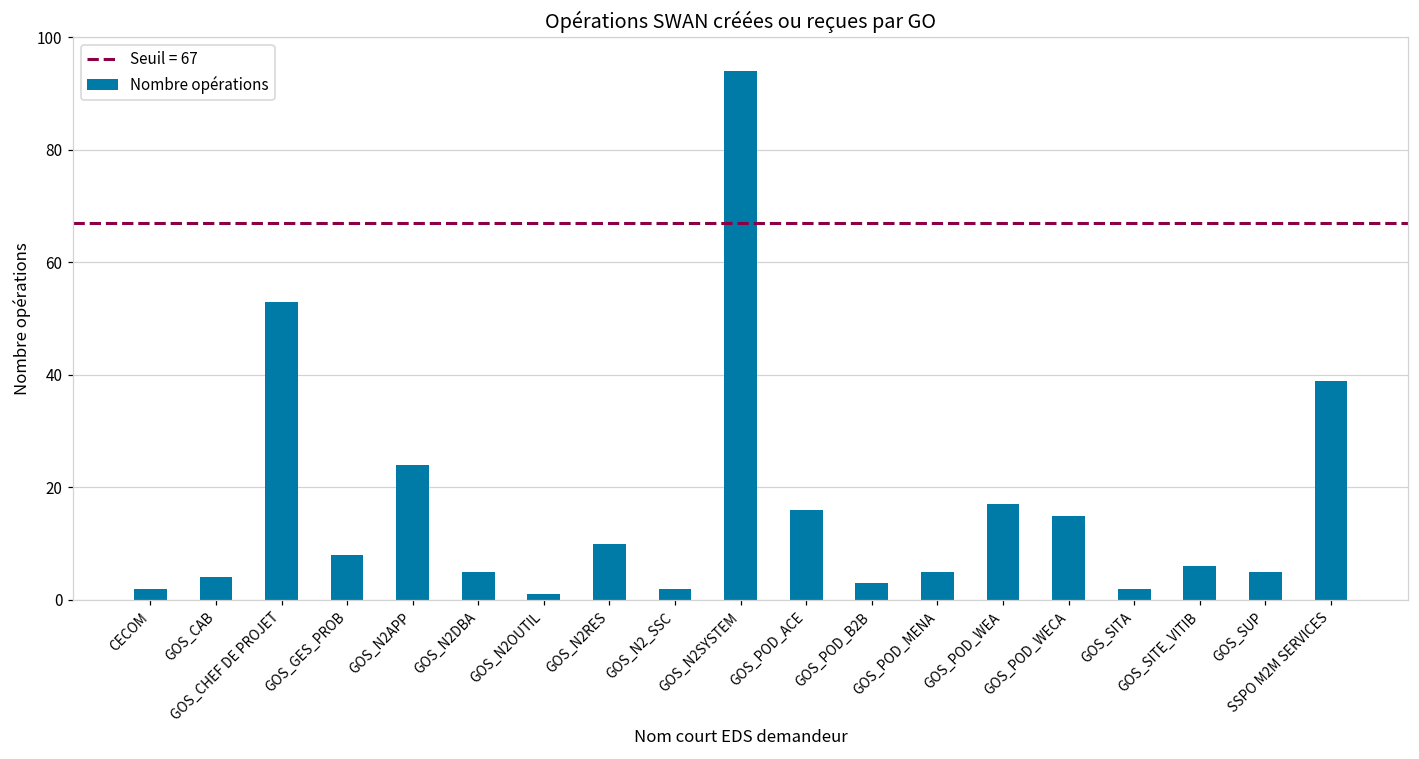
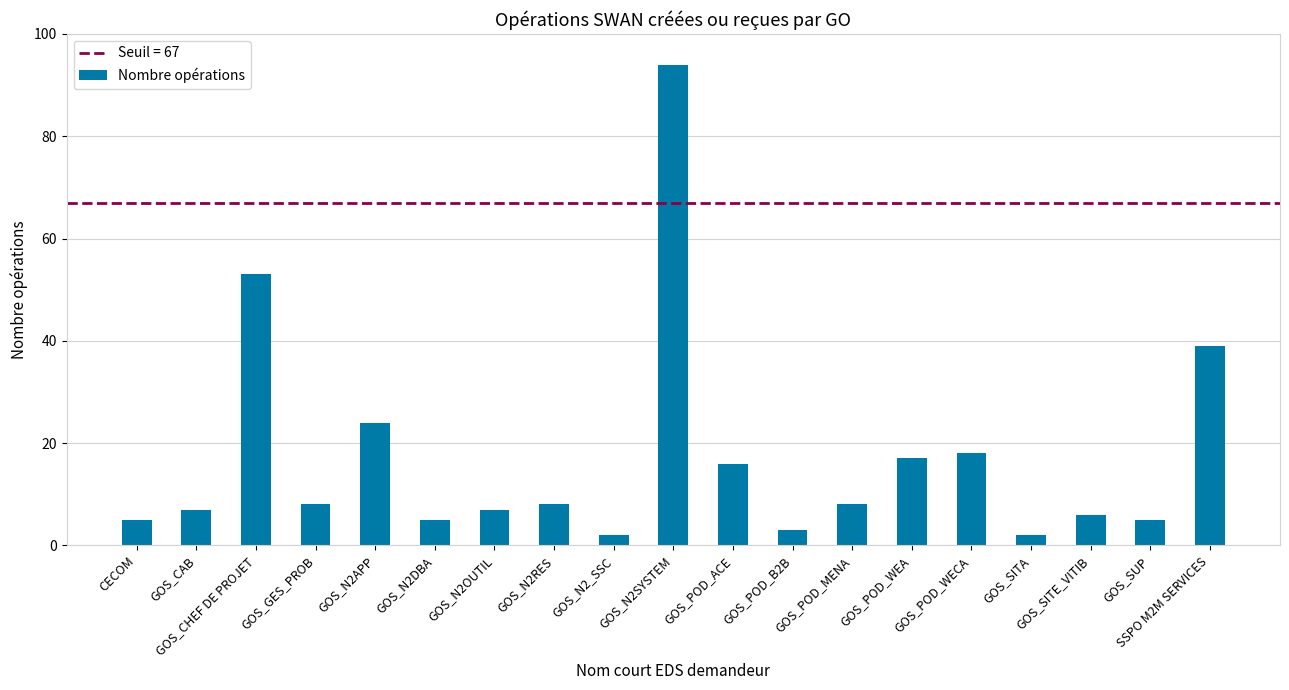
  {
-   "CECOM": 2,
-   "GOS_CAB": 4,
+   "CECOM": 5,
+   "GOS_CAB": 7,
    "GOS_CHEF DE PROJET": 53,
    "GOS_GES_PROB": 8,
    "GOS_N2APP": 24,
    "GOS_N2DBA": 5,
-   "GOS_N2OUTIL": 1,
-   "GOS_N2RES": 10,
+   "GOS_N2OUTIL": 7,
+   "GOS_N2RES": 8,
    "GOS_N2_SSC": 2,
    "GOS_N2SYSTEM": 94,
    "GOS_POD_ACE": 16,
    "GOS_POD_B2B": 3,
-   "GOS_POD_MENA": 5,
+   "GOS_POD_MENA": 8,
    "GOS_POD_WEA": 17,
-   "GOS_POD_WECA": 15,
+   "GOS_POD_WECA": 18,
    "GOS_SITA": 2,
    "GOS_SITE_VITIB": 6,
    "GOS_SUP": 5,
    "SSPO M2M SERVICES": 39
  }
